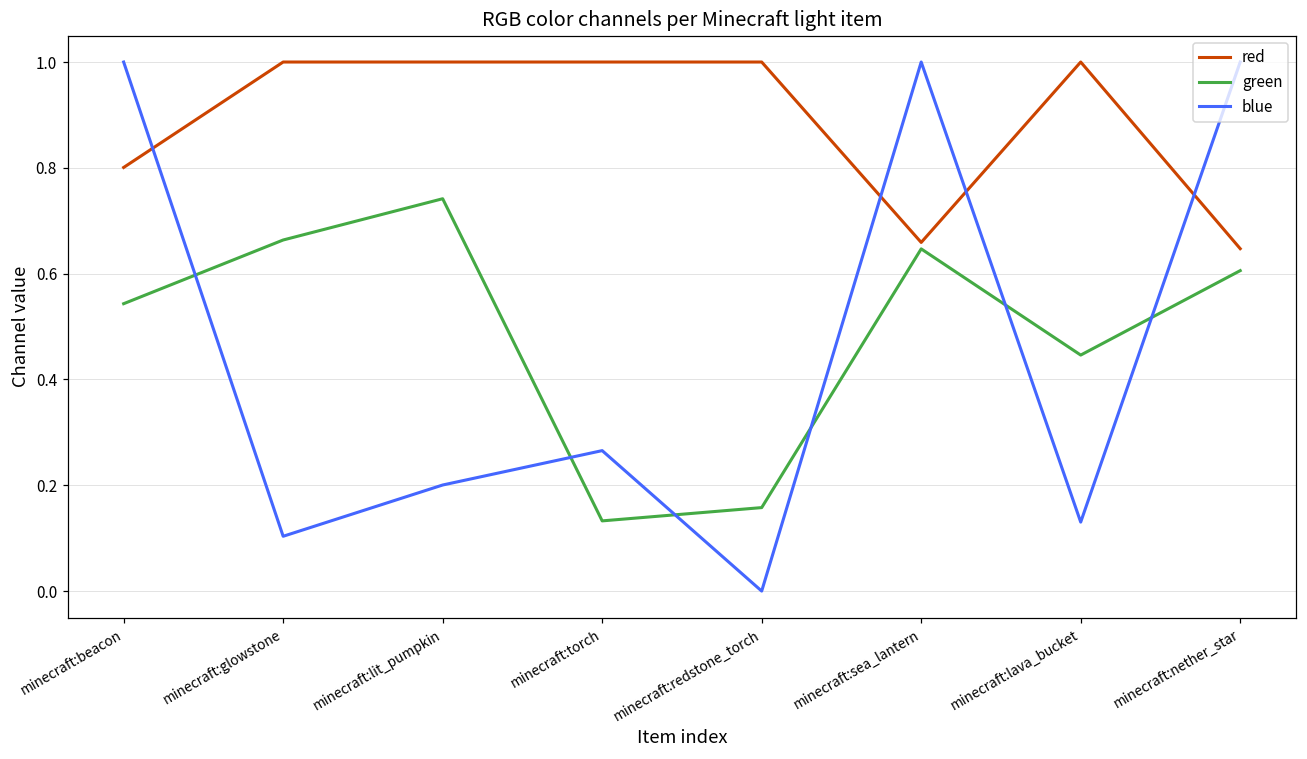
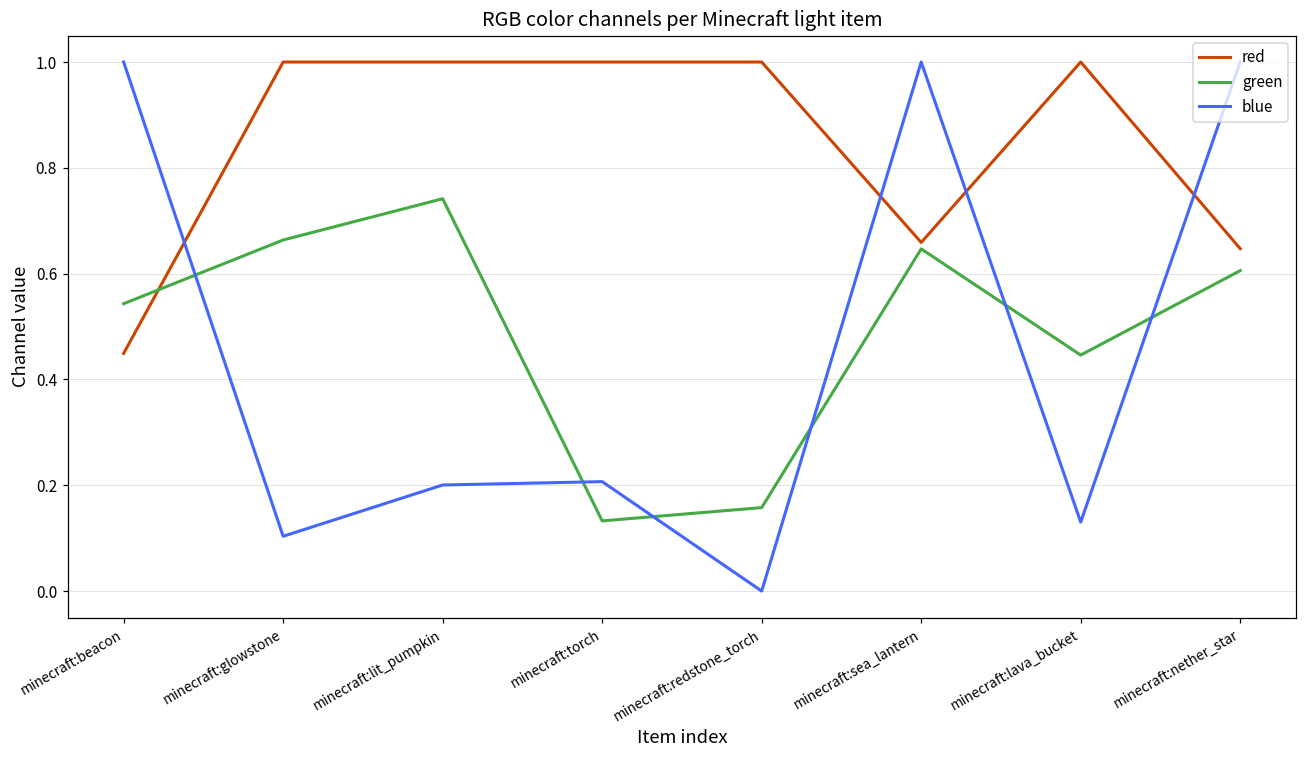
  {
    "red": {
-     "minecraft:beacon": 0.80,
+     "minecraft:beacon": 0.45,
      "minecraft:glowstone": 1.00,
      "minecraft:lit_pumpkin": 1.00,
      "minecraft:torch": 1.00,
      "minecraft:redstone_torch": 1.00,
      "minecraft:sea_lantern": 0.66,
      "minecraft:lava_bucket": 1.00,
      "minecraft:nether_star": 0.65
    },
    "green": {
      "minecraft:beacon": 0.54,
      "minecraft:glowstone": 0.66,
      "minecraft:lit_pumpkin": 0.74,
      "minecraft:torch": 0.13,
      "minecraft:redstone_torch": 0.16,
      "minecraft:sea_lantern": 0.65,
      "minecraft:lava_bucket": 0.45,
      "minecraft:nether_star": 0.61
    },
    "blue": {
      "minecraft:beacon": 1.00,
      "minecraft:glowstone": 0.10,
      "minecraft:lit_pumpkin": 0.20,
-     "minecraft:torch": 0.27,
+     "minecraft:torch": 0.21,
      "minecraft:redstone_torch": 0.00,
      "minecraft:sea_lantern": 1.00,
      "minecraft:lava_bucket": 0.13
    }
  }
